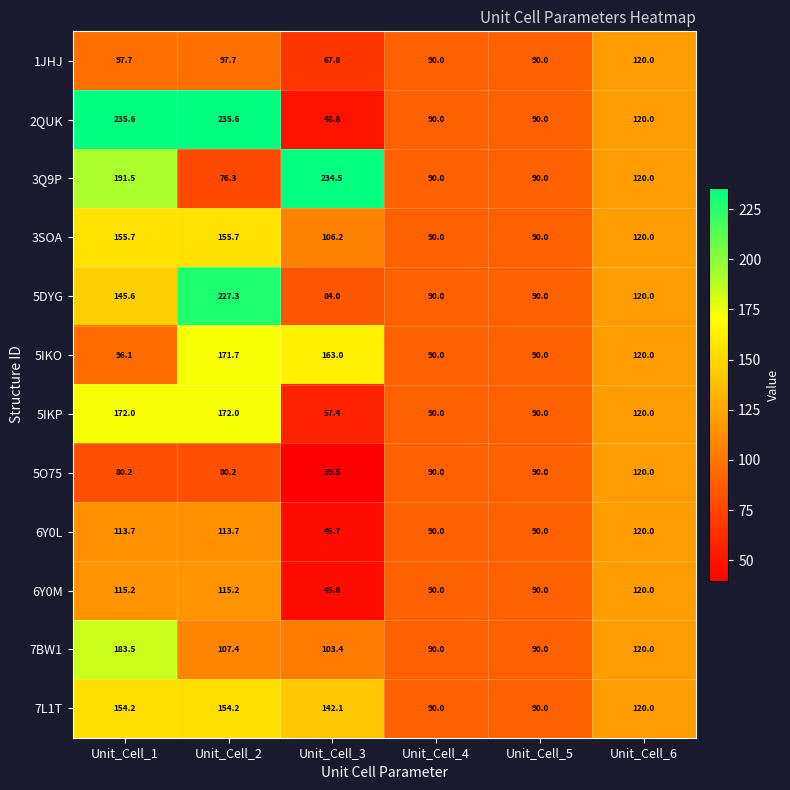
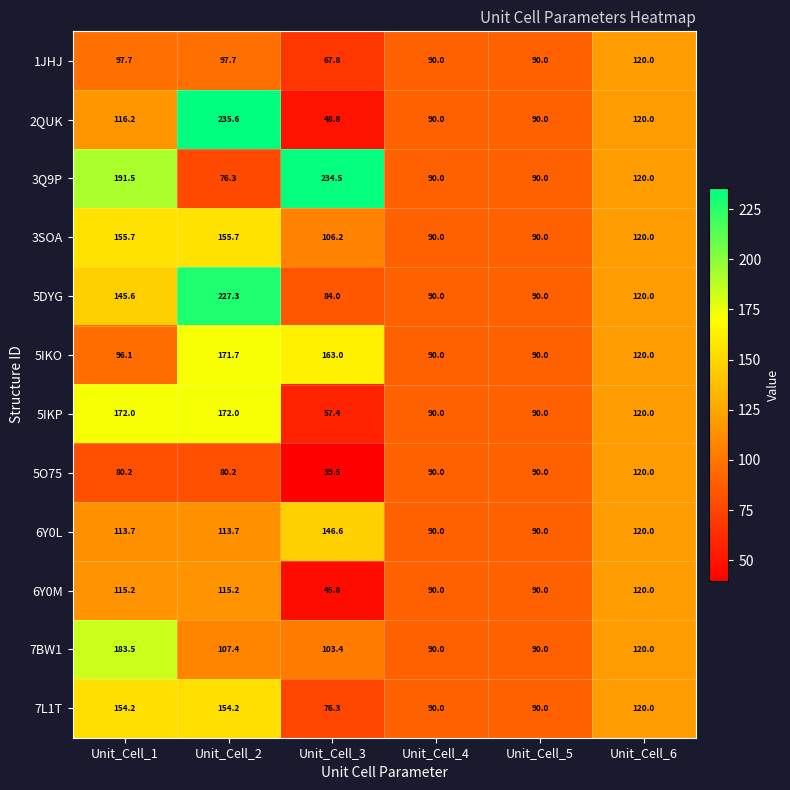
  {
    "1JHJ": {
      "Unit_Cell_1": 97.7,
      "Unit_Cell_2": 97.7,
      "Unit_Cell_3": 67.8,
      "Unit_Cell_4": 90.0,
      "Unit_Cell_5": 90.0,
      "Unit_Cell_6": 120.0
    },
    "2QUK": {
-     "Unit_Cell_1": 235.6,
+     "Unit_Cell_1": 116.2,
      "Unit_Cell_2": 235.6,
      "Unit_Cell_3": 48.8,
      "Unit_Cell_4": 90.0,
      "Unit_Cell_5": 90.0,
      "Unit_Cell_6": 120.0
    },
    "3Q9P": {
      "Unit_Cell_1": 191.5,
      "Unit_Cell_2": 76.3,
      "Unit_Cell_3": 234.5,
      "Unit_Cell_4": 90.0,
      "Unit_Cell_5": 90.0,
      "Unit_Cell_6": 120.0
    },
    "3SOA": {
      "Unit_Cell_1": 155.7,
      "Unit_Cell_2": 155.7,
      "Unit_Cell_3": 106.2,
      "Unit_Cell_4": 90.0,
      "Unit_Cell_5": 90.0,
      "Unit_Cell_6": 120.0
    },
    "5DYG": {
      "Unit_Cell_1": 145.6,
      "Unit_Cell_2": 227.3,
      "Unit_Cell_3": 84.0,
      "Unit_Cell_4": 90.0,
      "Unit_Cell_5": 90.0,
      "Unit_Cell_6": 120.0
    },
    "5IKO": {
      "Unit_Cell_1": 96.1,
      "Unit_Cell_2": 171.7,
      "Unit_Cell_3": 163.0,
      "Unit_Cell_4": 90.0,
      "Unit_Cell_5": 90.0,
      "Unit_Cell_6": 120.0
    },
    "5IKP": {
      "Unit_Cell_1": 172.0,
      "Unit_Cell_2": 172.0,
      "Unit_Cell_3": 57.4,
      "Unit_Cell_4": 90.0,
      "Unit_Cell_5": 90.0,
      "Unit_Cell_6": 120.0
    },
    "5O75": {
      "Unit_Cell_1": 80.2,
      "Unit_Cell_2": 80.2,
      "Unit_Cell_3": 39.5,
      "Unit_Cell_4": 90.0,
      "Unit_Cell_5": 90.0,
      "Unit_Cell_6": 120.0
    },
    "6Y0L": {
      "Unit_Cell_1": 113.7,
      "Unit_Cell_2": 113.7,
-     "Unit_Cell_3": 45.7,
+     "Unit_Cell_3": 146.6,
      "Unit_Cell_4": 90.0,
      "Unit_Cell_5": 90.0,
      "Unit_Cell_6": 120.0
    },
    "6Y0M": {
      "Unit_Cell_1": 115.2,
      "Unit_Cell_2": 115.2,
      "Unit_Cell_3": 45.8,
      "Unit_Cell_4": 90.0,
      "Unit_Cell_5": 90.0,
      "Unit_Cell_6": 120.0
    },
    "7BW1": {
      "Unit_Cell_1": 183.5,
      "Unit_Cell_2": 107.4,
      "Unit_Cell_3": 103.4,
      "Unit_Cell_4": 90.0,
      "Unit_Cell_5": 90.0,
      "Unit_Cell_6": 120.0
    },
    "7L1T": {
      "Unit_Cell_1": 154.2,
      "Unit_Cell_2": 154.2,
-     "Unit_Cell_3": 142.1,
+     "Unit_Cell_3": 76.3,
      "Unit_Cell_4": 90.0,
      "Unit_Cell_5": 90.0,
      "Unit_Cell_6": 120.0
    }
  }
